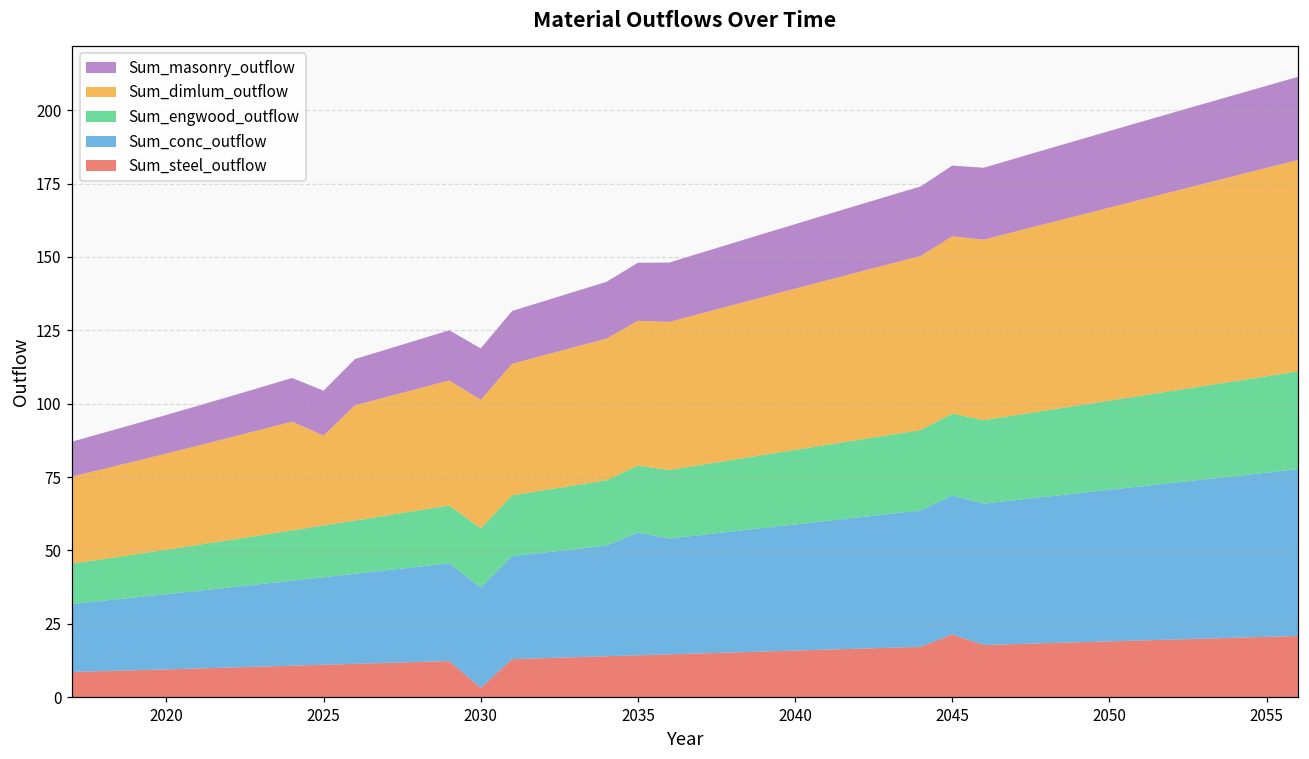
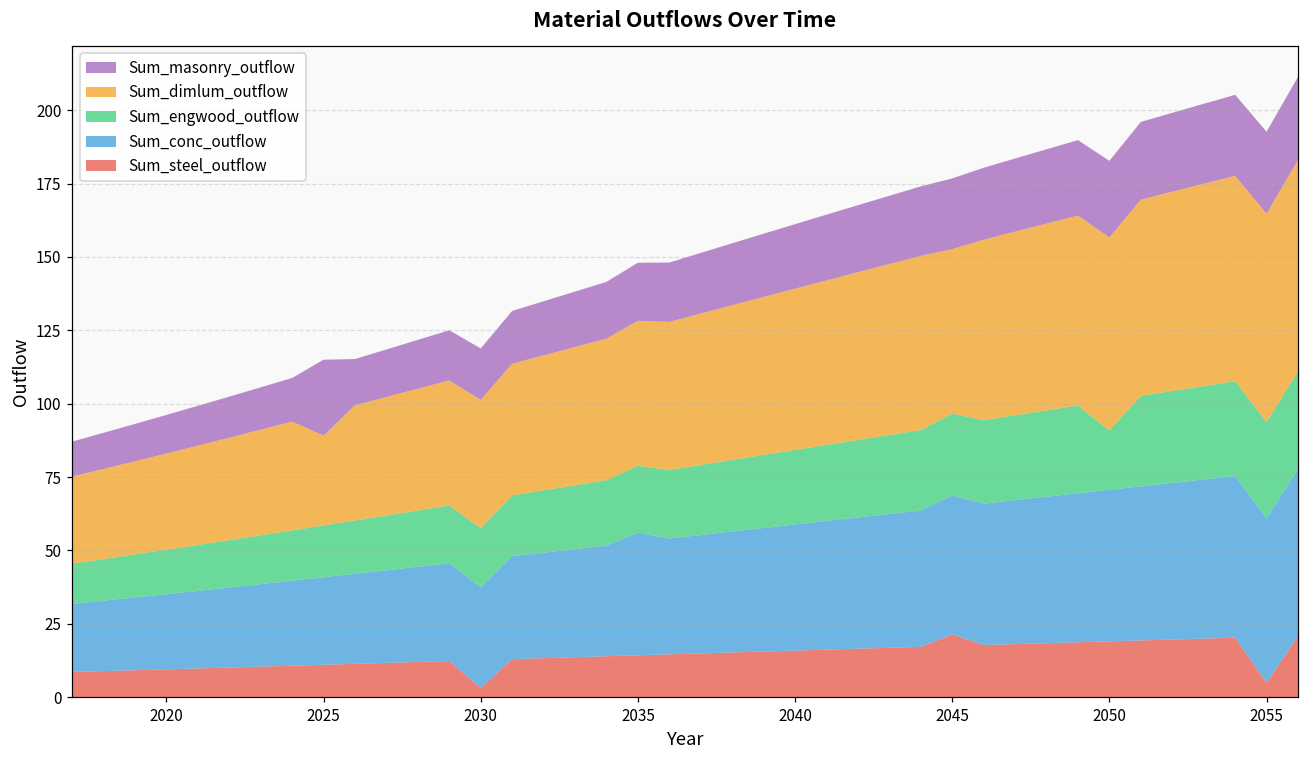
  {
    "Sum_steel_outflow": {
      "2020": 9,
      "2025": 11,
      "2030": 3,
      "2035": 14,
      "2040": 16,
      "2045": 21,
      "2050": 19,
-     "2055": 21
+     "2055": 5
    },
    "Sum_conc_outflow": {
      "2020": 26,
      "2025": 30,
      "2030": 34,
      "2035": 42,
      "2040": 43,
      "2045": 47,
      "2050": 52,
      "2055": 56
    },
    "Sum_engwood_outflow": {
      "2020": 15,
      "2025": 18,
      "2030": 20,
      "2035": 23,
      "2040": 25,
      "2045": 28,
-     "2050": 30,
+     "2050": 20,
      "2055": 33
    },
    "Sum_dimlum_outflow": {
      "2020": 33,
      "2025": 31,
      "2030": 44,
      "2035": 49,
      "2040": 55,
-     "2045": 60,
+     "2045": 56,
      "2050": 66,
      "2055": 71
    },
    "Sum_masonry_outflow": {
      "2020": 13,
-     "2025": 15,
+     "2025": 26,
      "2030": 18,
      "2035": 20,
      "2040": 22,
      "2045": 24,
      "2050": 26,
      "2055": 28
    }
  }
